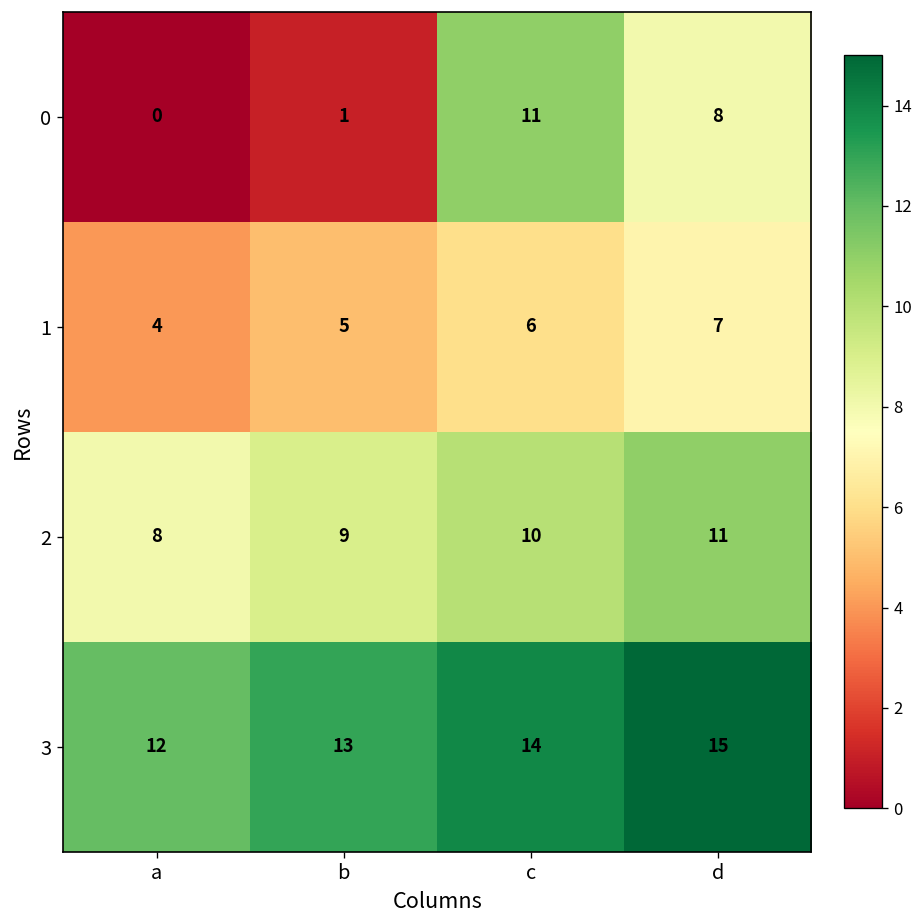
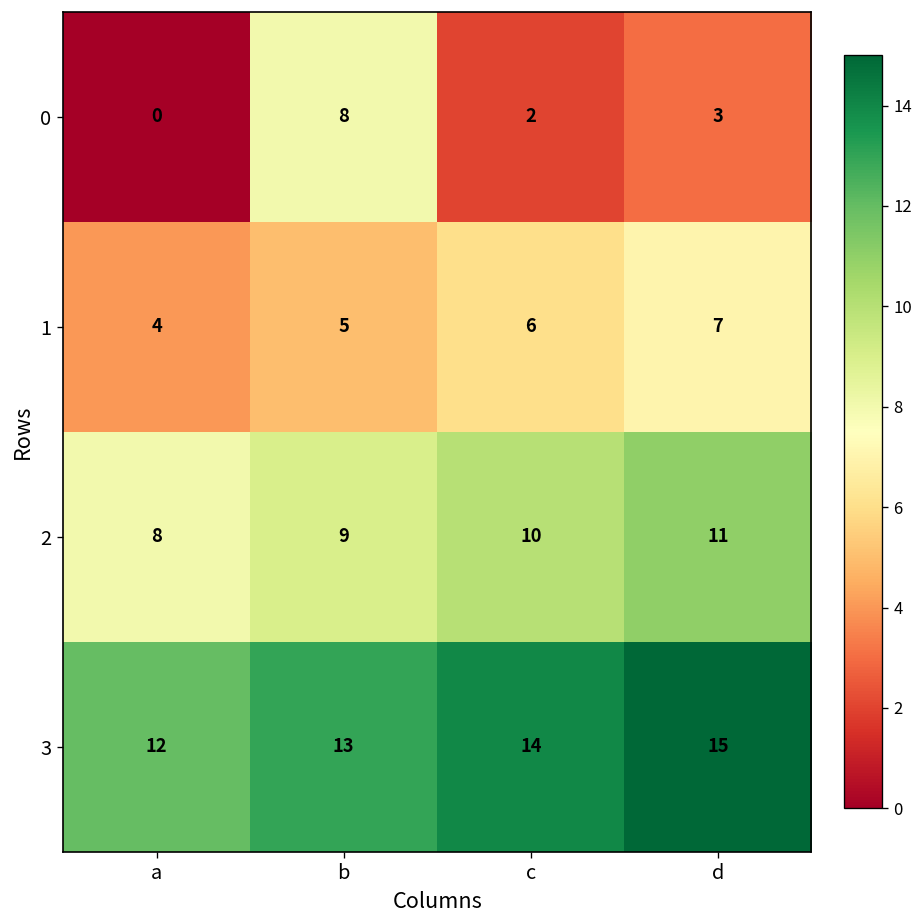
  {
    "0": {
      "a": 0,
-     "b": 1,
-     "c": 11,
-     "d": 8
+     "b": 8,
+     "c": 2,
+     "d": 3
    },
    "1": {
      "a": 4,
      "b": 5,
      "c": 6,
      "d": 7
    },
    "2": {
      "a": 8,
      "b": 9,
      "c": 10,
      "d": 11
    },
    "3": {
      "a": 12,
      "b": 13,
      "c": 14,
      "d": 15
    }
  }
